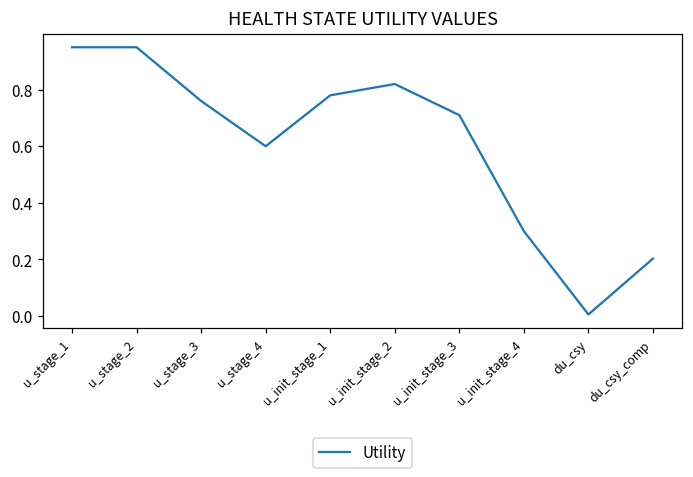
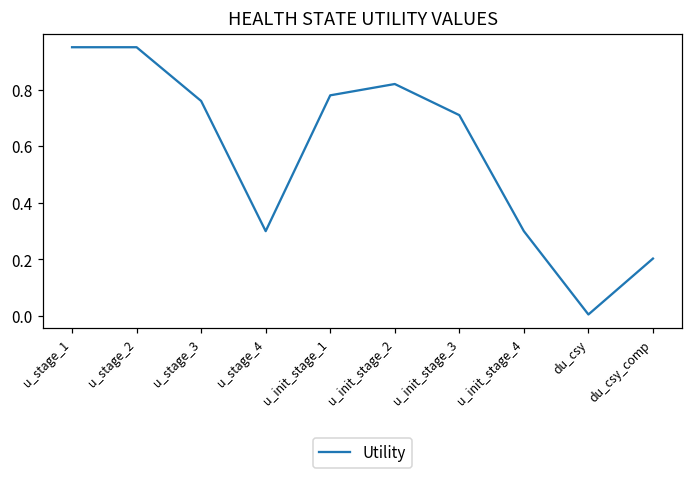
  {
    "u_stage_1": 0.95,
    "u_stage_2": 0.95,
    "u_stage_3": 0.76,
-   "u_stage_4": 0.6,
+   "u_stage_4": 0.3,
    "u_init_stage_1": 0.78,
    "u_init_stage_2": 0.82,
    "u_init_stage_3": 0.71,
    "u_init_stage_4": 0.3,
    "du_csy": 0.0,
    "du_csy_comp": 0.2
  }
